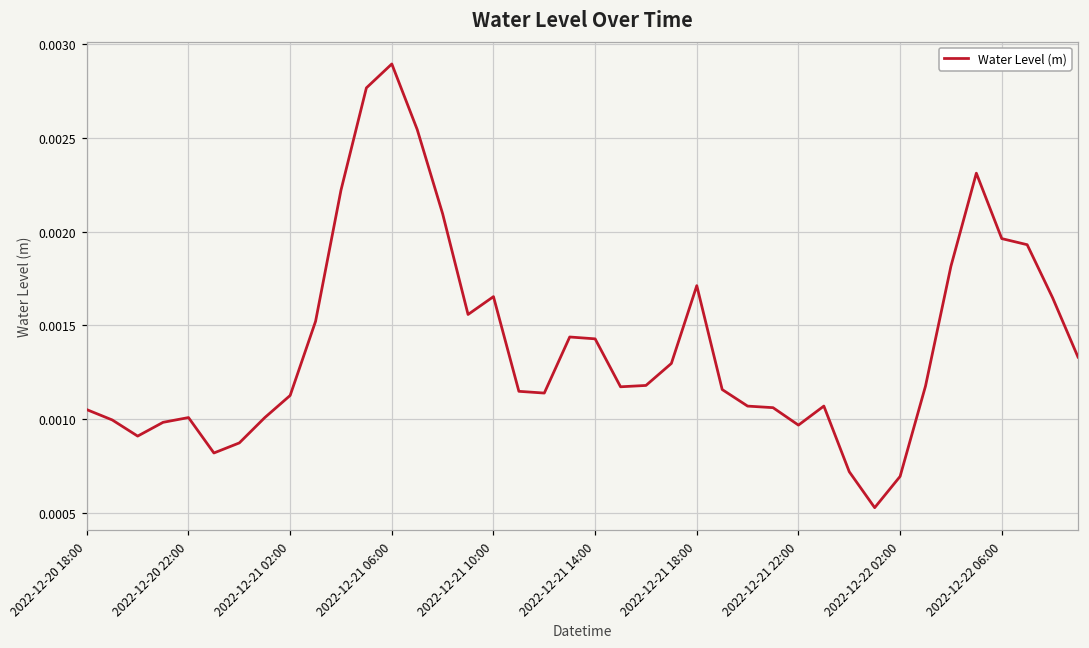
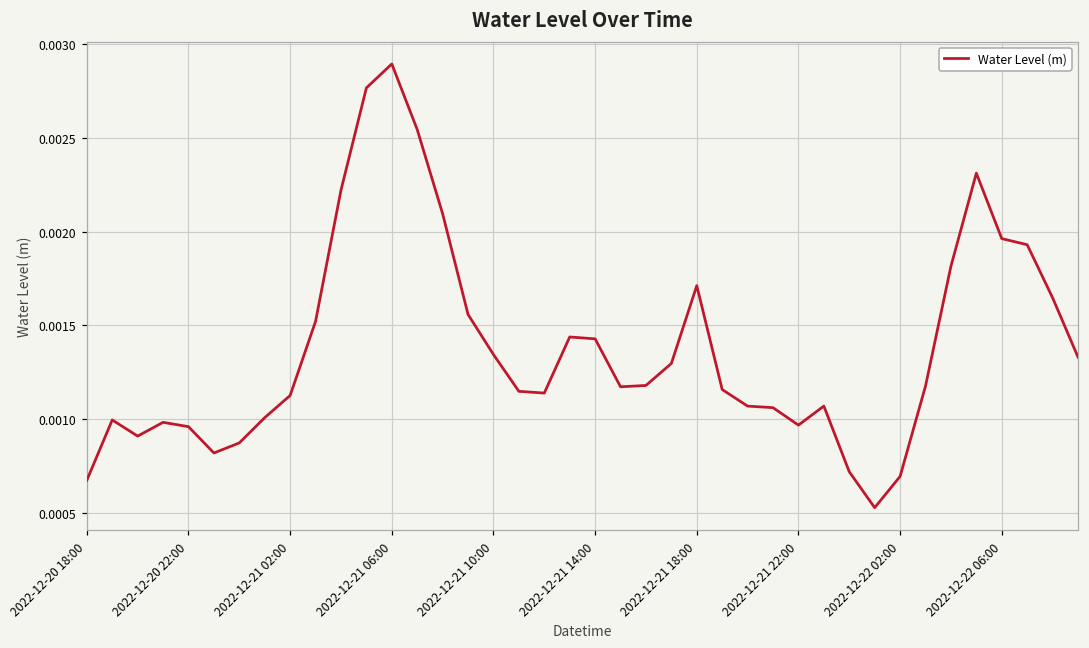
  {
-   "2022-12-20 18:00": 0.00105,
-   "2022-12-20 22:00": 0.00101,
+   "2022-12-20 18:00": 0.00067,
+   "2022-12-20 22:00": 0.00096,
    "2022-12-21 02:00": 0.00113,
    "2022-12-21 06:00": 0.00290,
-   "2022-12-21 10:00": 0.00165,
+   "2022-12-21 10:00": 0.00134,
    "2022-12-21 14:00": 0.00143,
    "2022-12-21 18:00": 0.00171,
    "2022-12-21 22:00": 0.00097,
    "2022-12-22 02:00": 0.00069,
    "2022-12-22 06:00": 0.00196
  }
